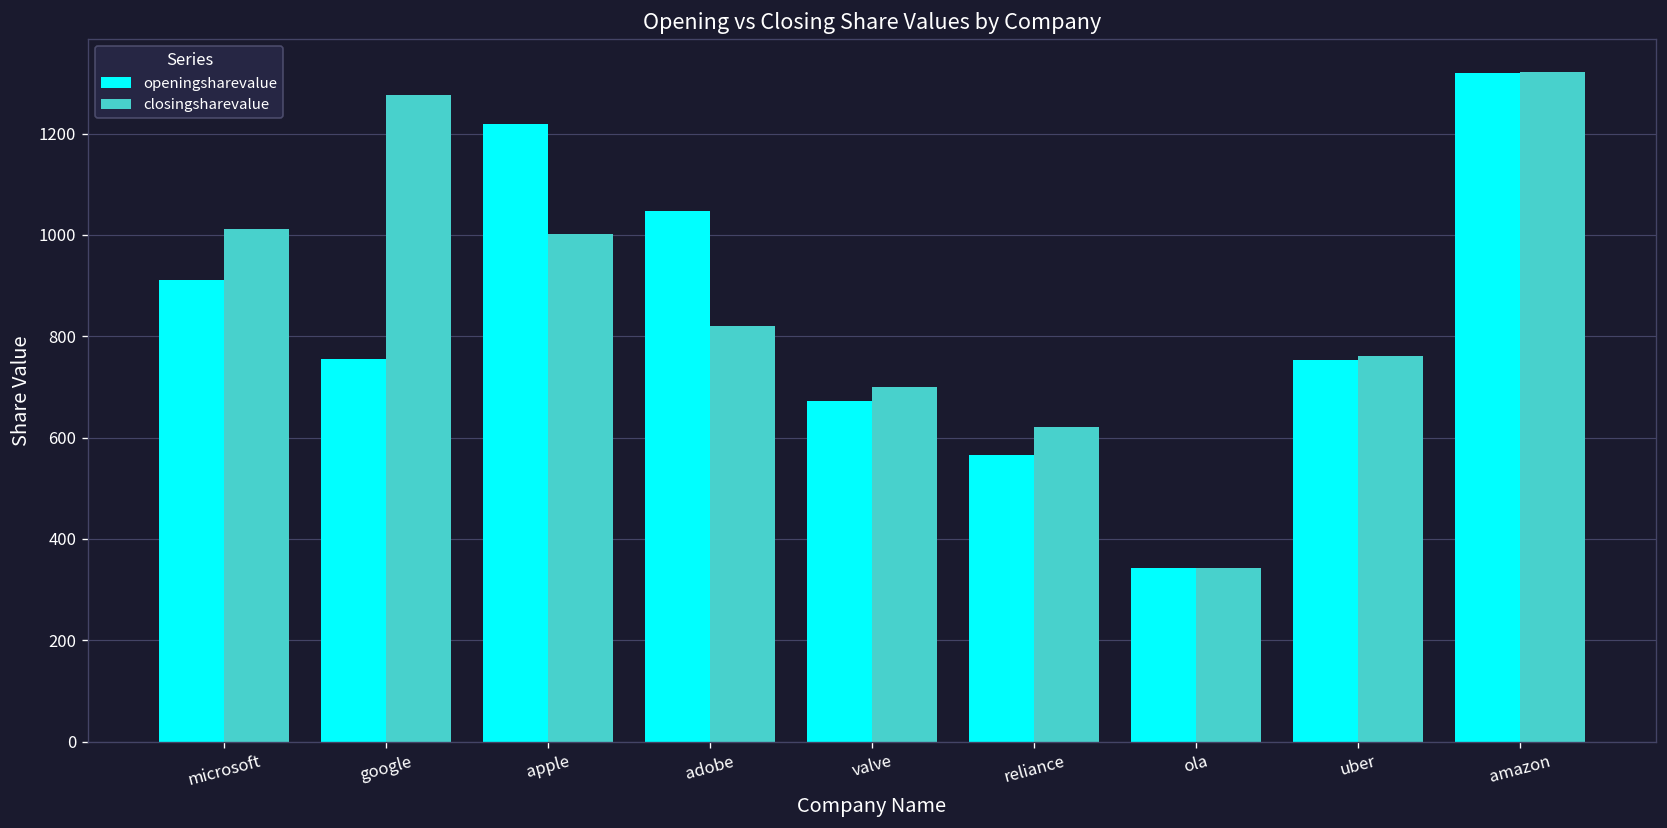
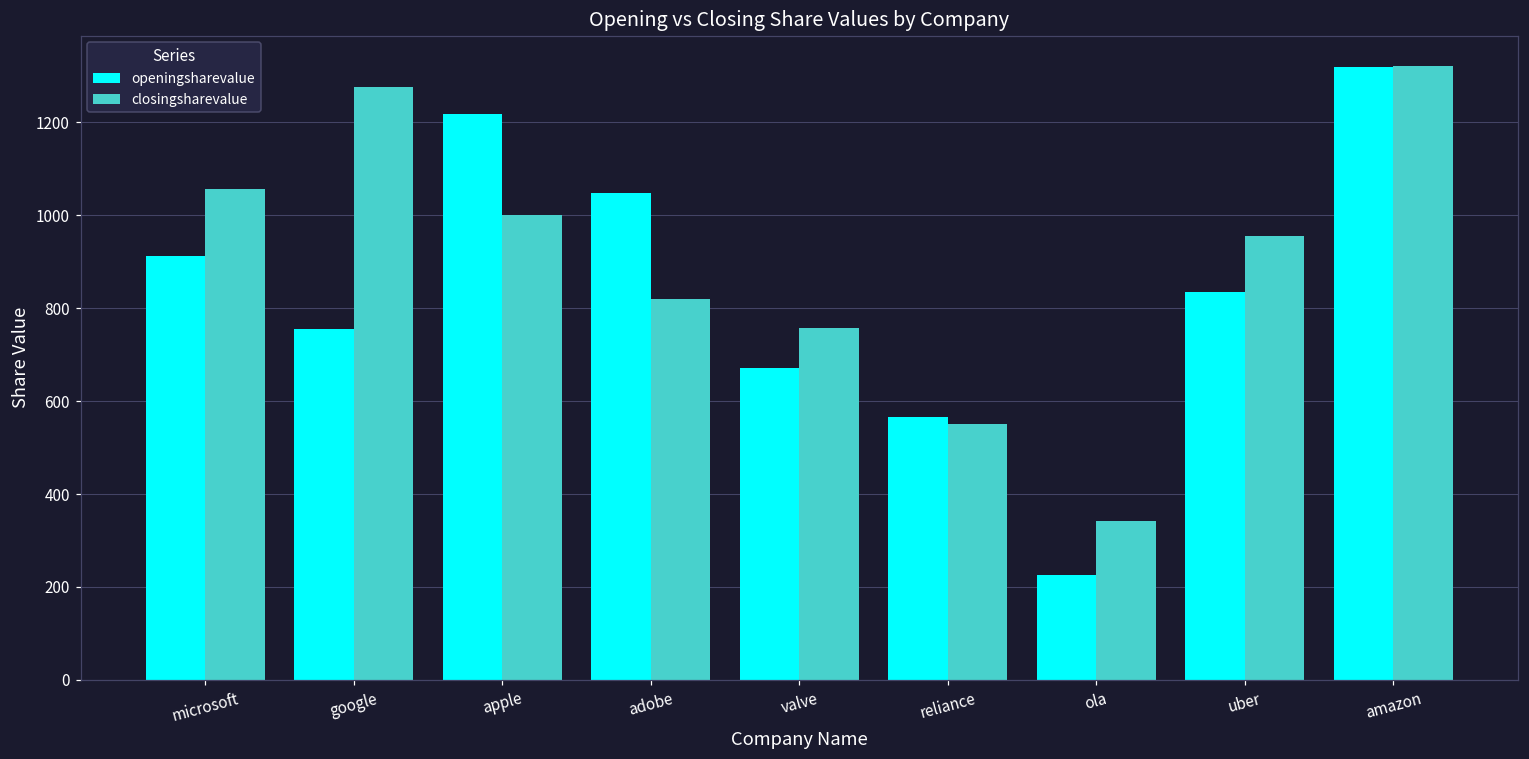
  {
    "openingsharevalue": {
      "microsoft": 910,
      "google": 760,
      "apple": 1220,
      "adobe": 1050,
      "valve": 670,
      "reliance": 570,
-     "ola": 340,
-     "uber": 750,
+     "ola": 230,
+     "uber": 840,
      "amazon": 1320
    },
    "closingsharevalue": {
-     "microsoft": 1010,
+     "microsoft": 1060,
      "google": 1280,
      "apple": 1000,
      "adobe": 820,
-     "valve": 700,
-     "reliance": 620,
+     "valve": 760,
+     "reliance": 550,
      "ola": 340,
-     "uber": 760,
+     "uber": 960,
      "amazon": 1320
    }
  }
